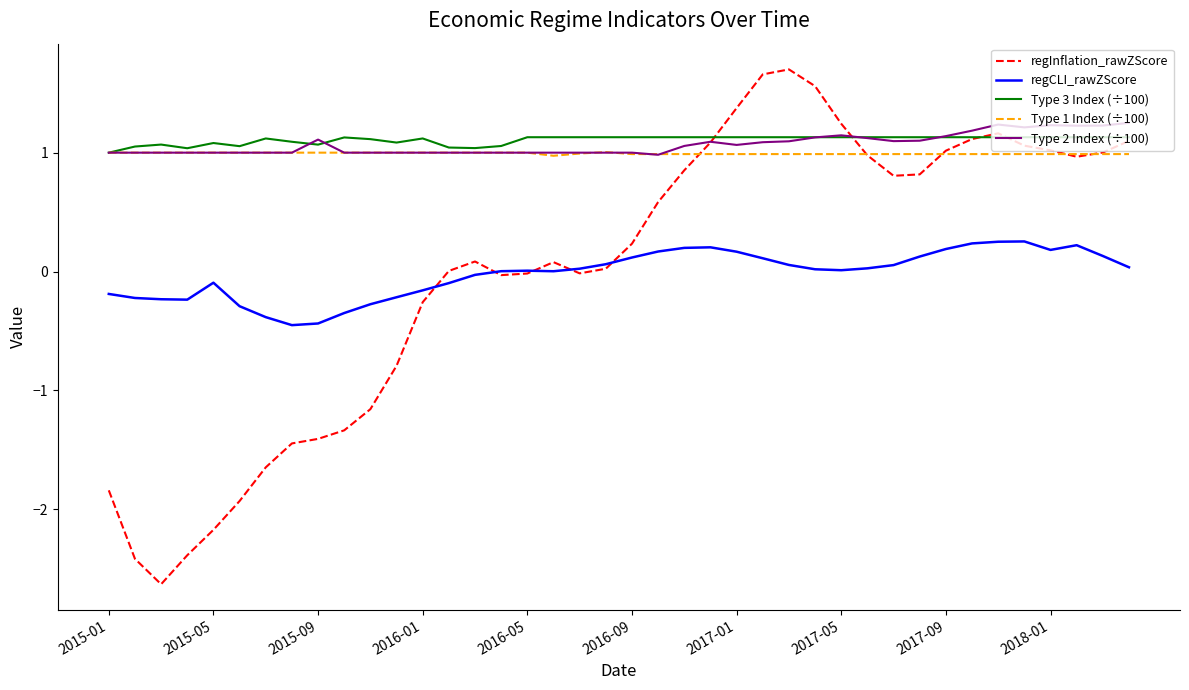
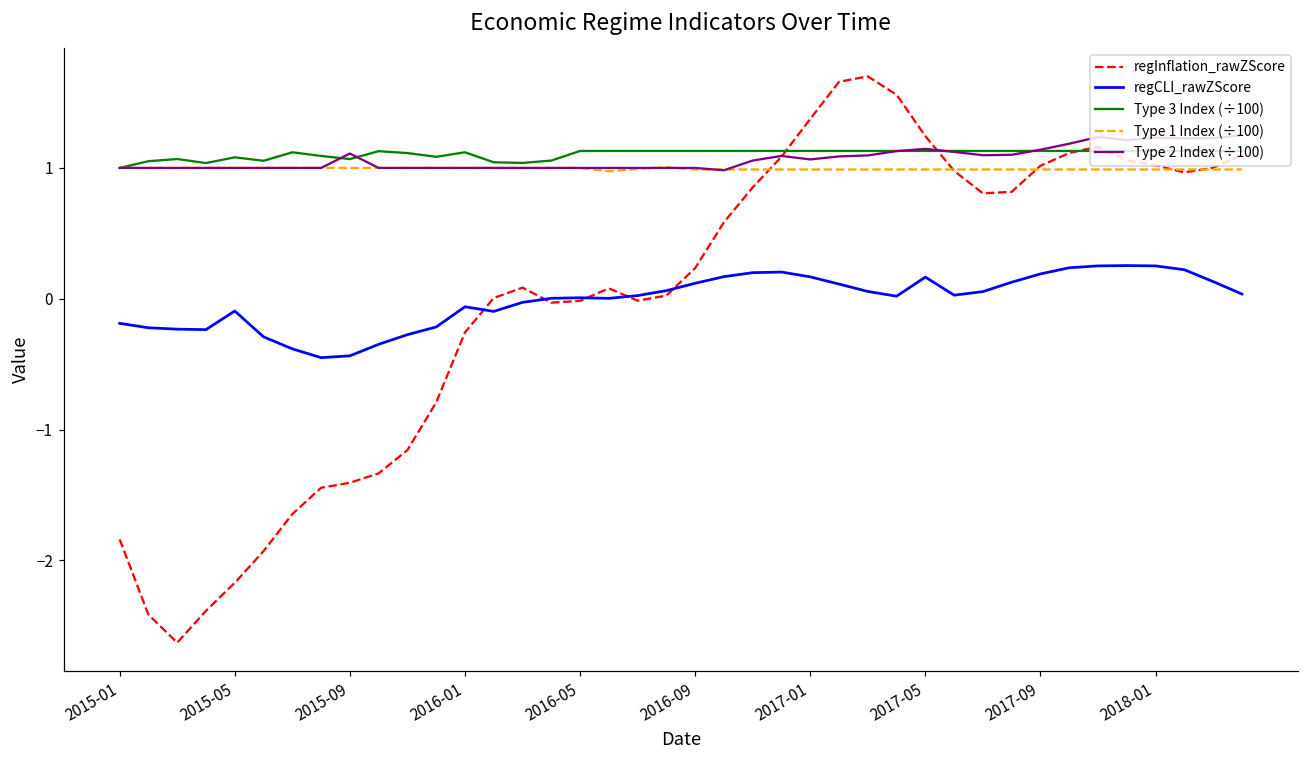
  {
    "regInflation_rawZScore": {
      "2015-01": -1.84,
      "2015-05": -2.17,
      "2015-09": -1.41,
      "2016-01": -0.26,
      "2016-05": -0.02,
      "2016-09": 0.23,
      "2017-01": 1.37,
      "2017-05": 1.24,
      "2017-09": 1.02
    },
    "regCLI_rawZScore": {
      "2015-01": -0.19,
      "2015-05": -0.09,
      "2015-09": -0.44,
-     "2016-01": -0.16,
+     "2016-01": -0.06,
      "2016-05": 0.01,
      "2016-09": 0.12,
      "2017-01": 0.17,
-     "2017-05": 0.01,
+     "2017-05": 0.17,
      "2017-09": 0.19,
-     "2018-01": 0.18
+     "2018-01": 0.25
    },
    "Type 3 Index (÷100)": {
      "2015-05": 1.08,
      "2015-09": 1.07,
      "2016-01": 1.12,
      "2016-05": 1.13,
      "2016-09": 1.13,
      "2017-01": 1.13
    },
    "Type 1 Index (÷100)": {
      "2015-09": 1.00,
      "2017-01": 0.99,
      "2017-05": 0.99,
      "2017-09": 0.99,
      "2018-01": 0.99
    },
    "Type 2 Index (÷100)": {
      "2015-09": 1.11,
      "2017-01": 1.07
    }
  }
